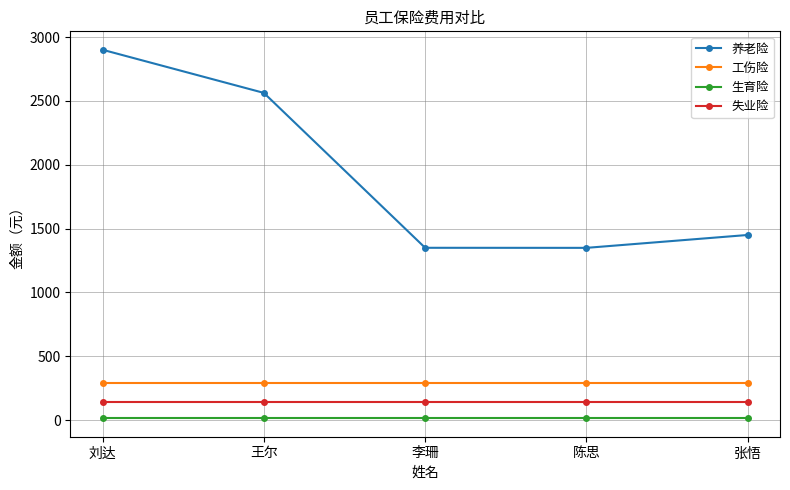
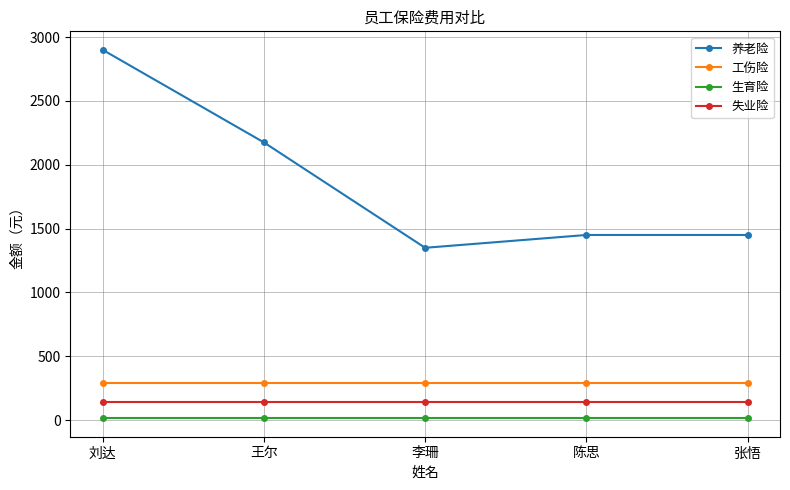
  {
    "养老险": {
      "刘达": 2900,
-     "王尔": 2560,
+     "王尔": 2180,
      "李珊": 1350,
-     "陈思": 1350,
+     "陈思": 1450,
      "张悟": 1450
    },
    "工伤险": {
      "刘达": 290,
      "王尔": 290,
      "李珊": 290,
      "陈思": 290,
      "张悟": 290
    },
    "生育险": {
      "刘达": 10,
      "王尔": 10,
      "李珊": 10,
      "陈思": 10,
      "张悟": 10
    },
    "失业险": {
      "刘达": 150,
      "王尔": 150,
      "李珊": 150,
      "陈思": 150,
      "张悟": 150
    }
  }
